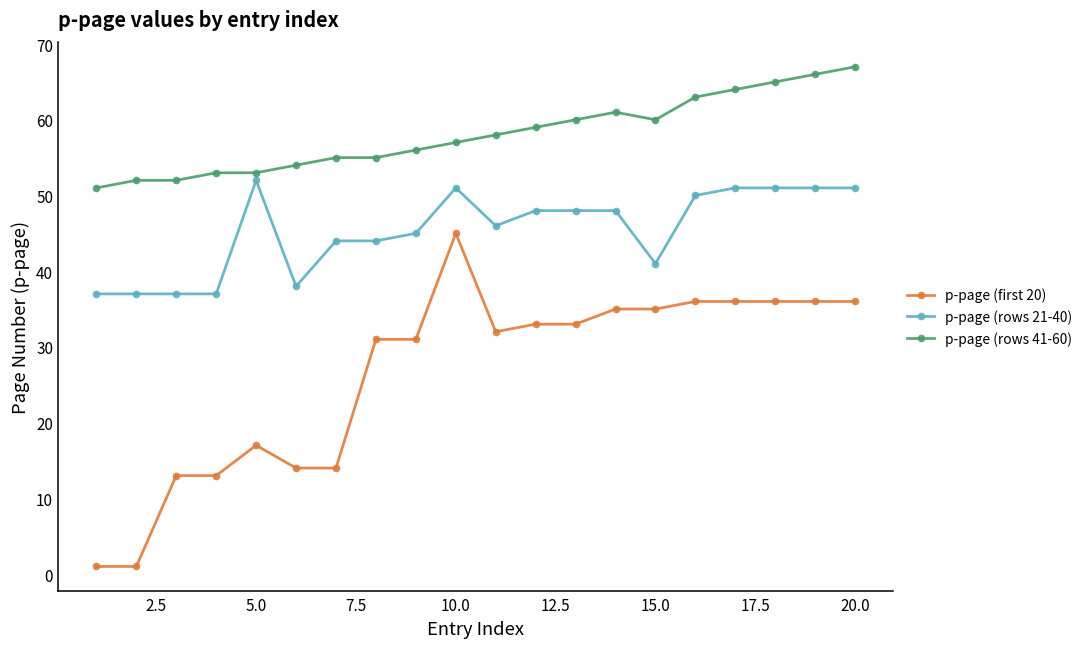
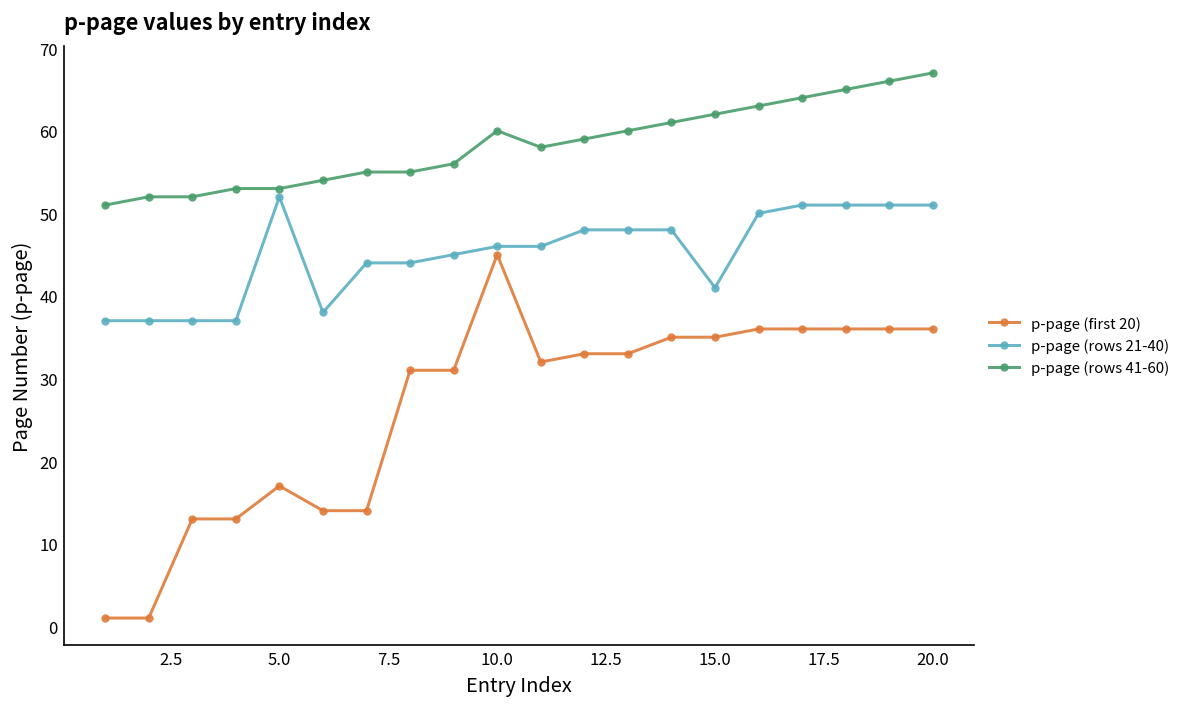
  {
    "p-page (first 20)": {
      "5.0": 17,
      "10.0": 45,
      "15.0": 35,
      "20.0": 36
    },
    "p-page (rows 21-40)": {
      "5.0": 52,
-     "10.0": 51,
+     "10.0": 46,
      "15.0": 41,
      "20.0": 51
    },
    "p-page (rows 41-60)": {
      "5.0": 53,
-     "10.0": 57,
-     "15.0": 60,
+     "10.0": 60,
+     "15.0": 62,
      "20.0": 67
    }
  }
